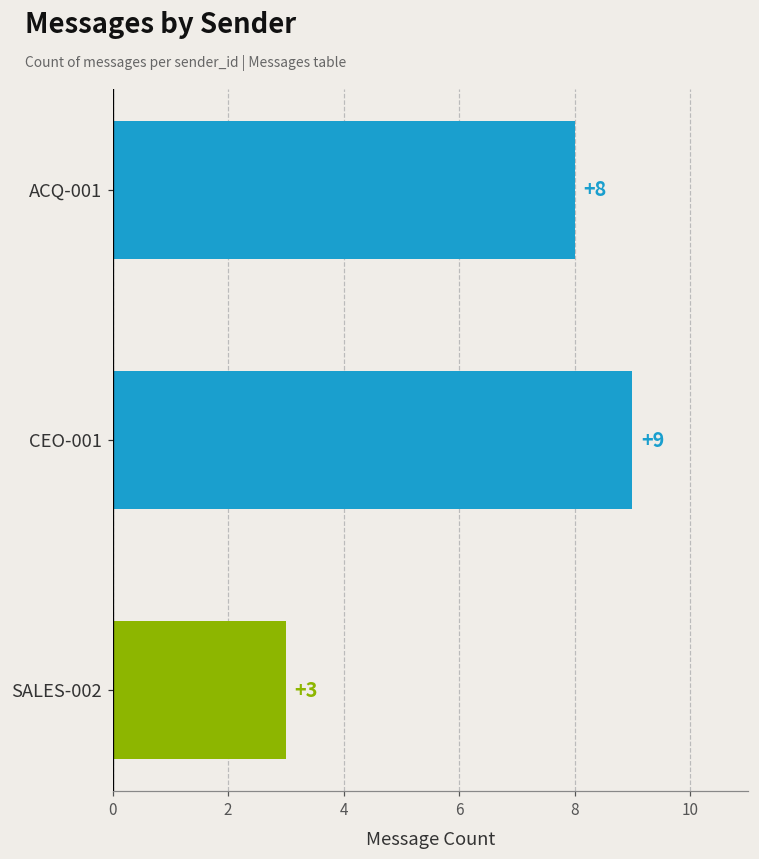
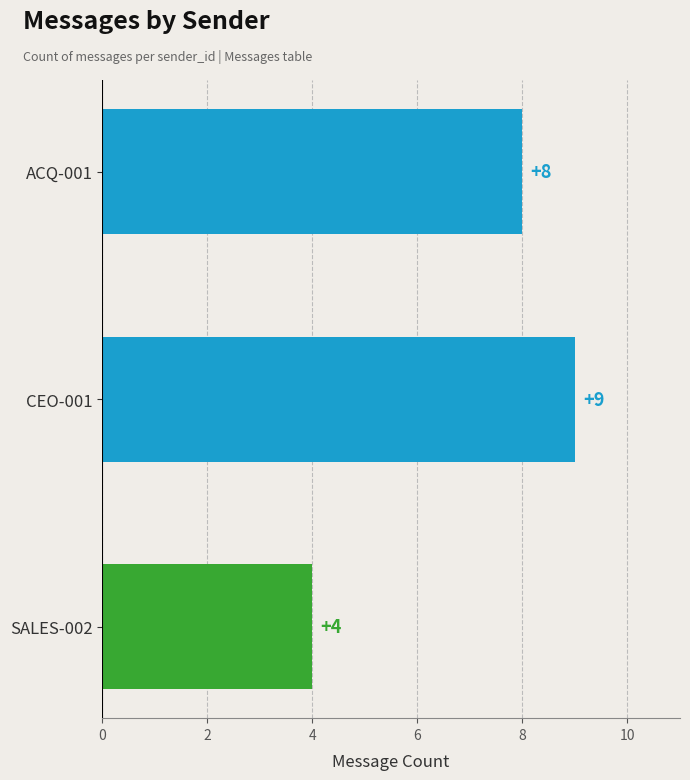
  {
    "ACQ-001": "+8",
    "CEO-001": "+9",
-   "SALES-002": "+3"
+   "SALES-002": "+4"
  }
